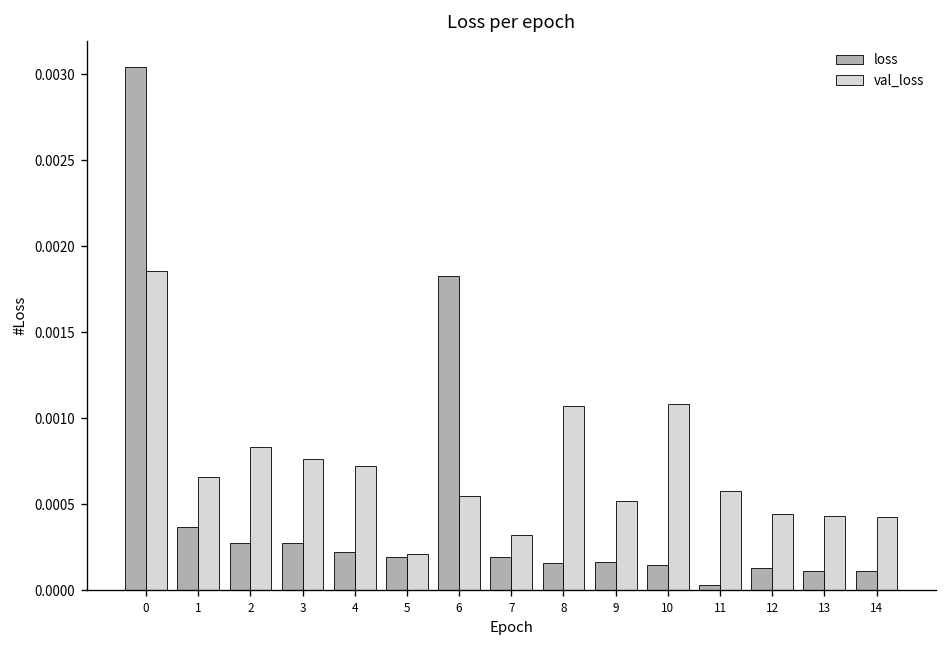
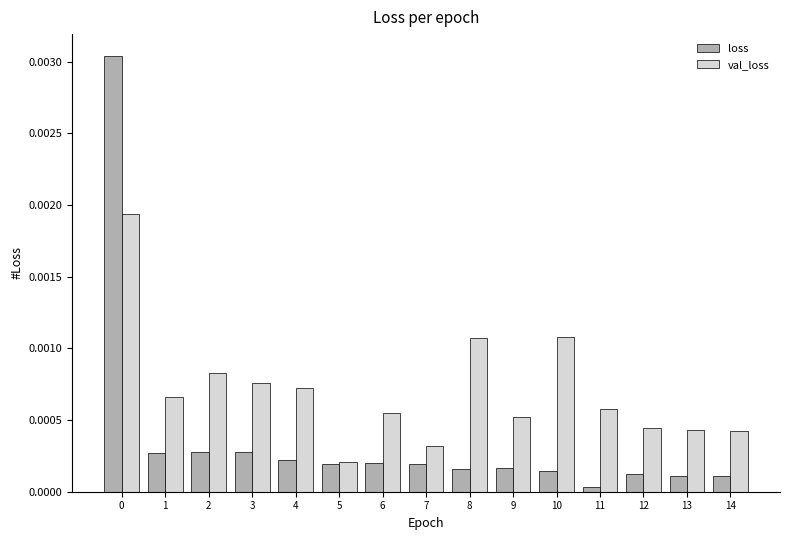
  {
    "loss": {
      "0": 0.00304,
-     "1": 0.00037,
+     "1": 0.00027,
      "2": 0.00028,
      "3": 0.00028,
      "4": 0.00022,
      "5": 0.00019,
-     "6": 0.00183,
+     "6": 0.00020,
      "7": 0.00019,
      "8": 0.00016,
      "9": 0.00016,
      "10": 0.00015,
      "11": 0.00003,
      "12": 0.00013,
      "13": 0.00011,
      "14": 0.00011
    },
    "val_loss": {
-     "0": 0.00185,
+     "0": 0.00193,
      "1": 0.00066,
      "2": 0.00083,
      "3": 0.00076,
      "4": 0.00072,
      "5": 0.00021,
      "6": 0.00055,
      "7": 0.00032,
      "8": 0.00107,
      "9": 0.00052,
      "10": 0.00108,
      "11": 0.00058,
      "12": 0.00045,
      "13": 0.00043,
      "14": 0.00042
    }
  }
